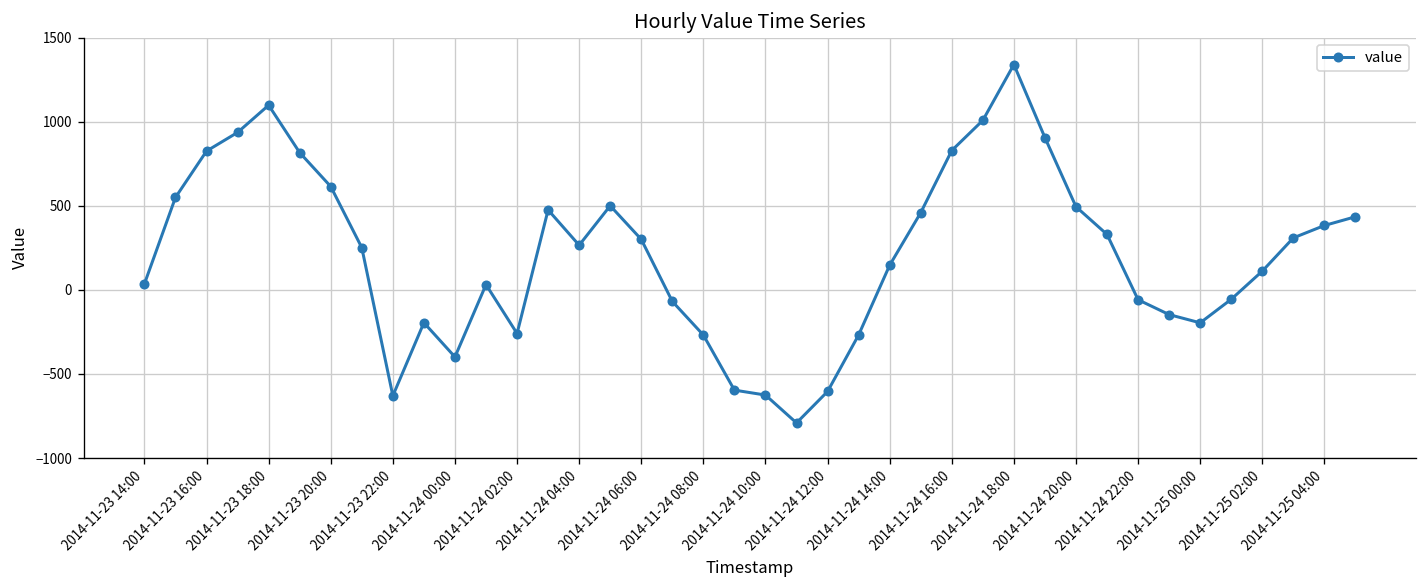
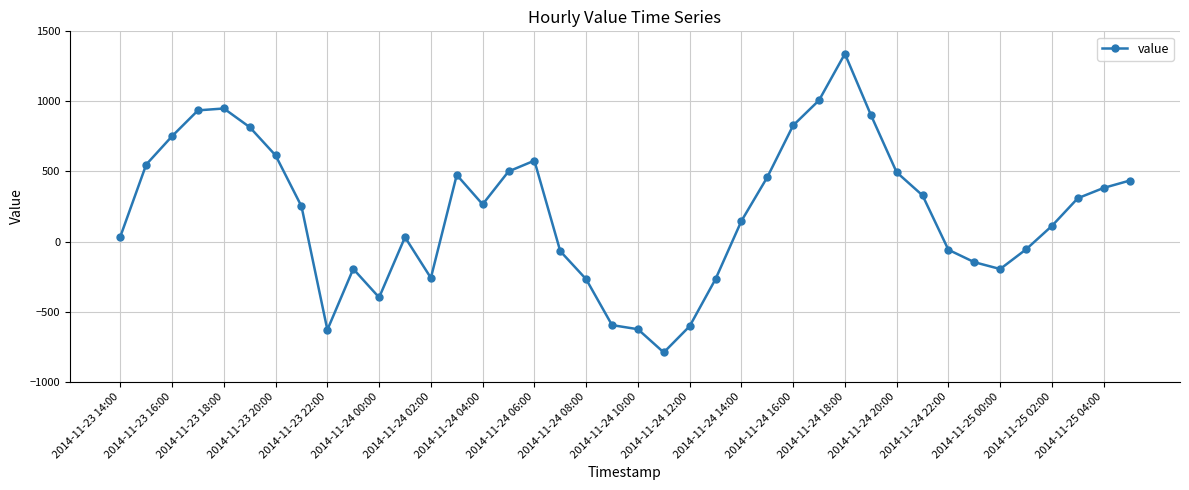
  {
    "2014-11-23 14:00": 40,
-   "2014-11-23 16:00": 830,
-   "2014-11-23 18:00": 1100,
+   "2014-11-23 16:00": 750,
+   "2014-11-23 18:00": 950,
    "2014-11-23 20:00": 610,
    "2014-11-23 22:00": -630,
    "2014-11-24 00:00": -400,
    "2014-11-24 02:00": -260,
    "2014-11-24 04:00": 270,
-   "2014-11-24 06:00": 300,
+   "2014-11-24 06:00": 580,
    "2014-11-24 08:00": -270,
    "2014-11-24 10:00": -630,
    "2014-11-24 12:00": -600,
    "2014-11-24 14:00": 150,
    "2014-11-24 16:00": 830,
    "2014-11-24 18:00": 1340,
    "2014-11-24 20:00": 490,
    "2014-11-24 22:00": -60,
    "2014-11-25 00:00": -200,
    "2014-11-25 02:00": 110,
    "2014-11-25 04:00": 380
  }
